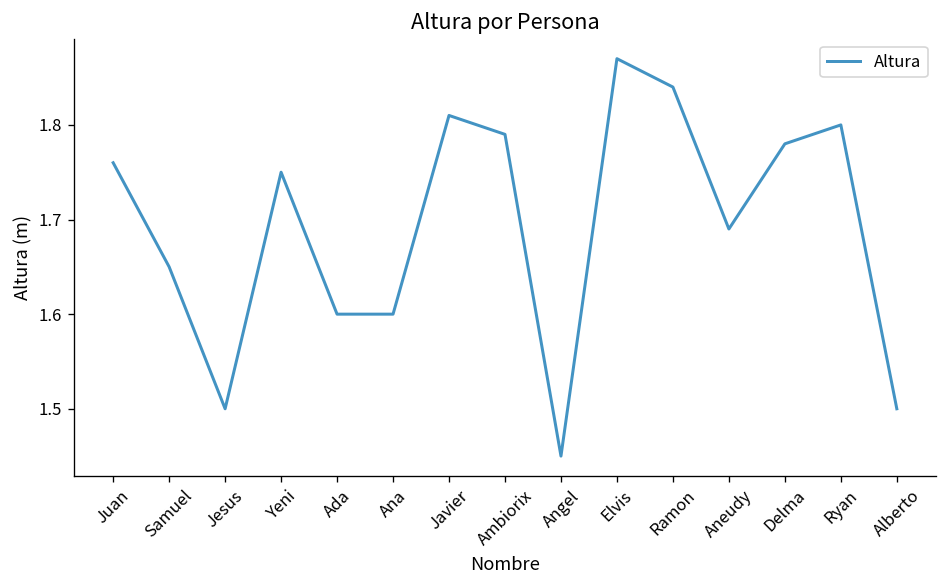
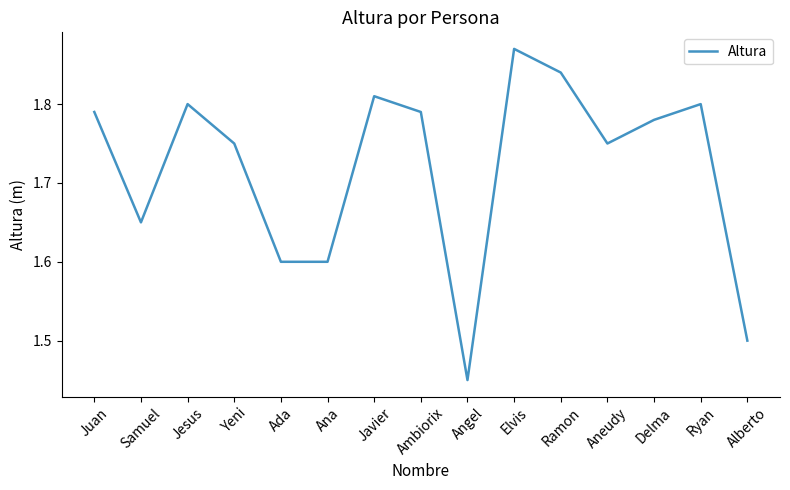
  {
-   "Juan": 1.76,
+   "Juan": 1.79,
    "Samuel": 1.65,
-   "Jesus": 1.5,
+   "Jesus": 1.8,
    "Yeni": 1.75,
    "Ada": 1.60,
    "Ana": 1.60,
    "Javier": 1.81,
    "Ambiorix": 1.79,
    "Angel": 1.45,
    "Elvis": 1.87,
    "Ramon": 1.84,
-   "Aneudy": 1.69,
+   "Aneudy": 1.75,
    "Delma": 1.78,
    "Ryan": 1.80,
    "Alberto": 1.50
  }
